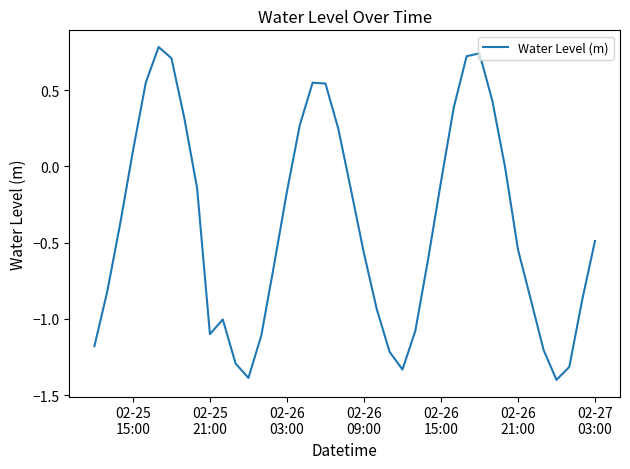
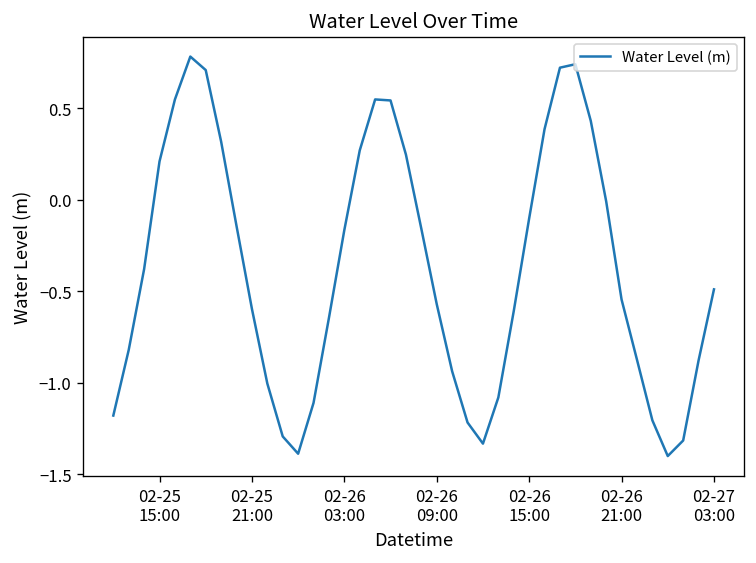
  {
-   "02-25 15:00": 0.10,
-   "02-25 21:00": -1.10,
+   "02-25 15:00": 0.21,
+   "02-25 21:00": -0.60,
    "02-26 03:00": -0.16,
    "02-26 09:00": -0.57,
    "02-26 15:00": -0.10,
    "02-26 21:00": -0.54,
    "02-27 03:00": -0.49
  }
